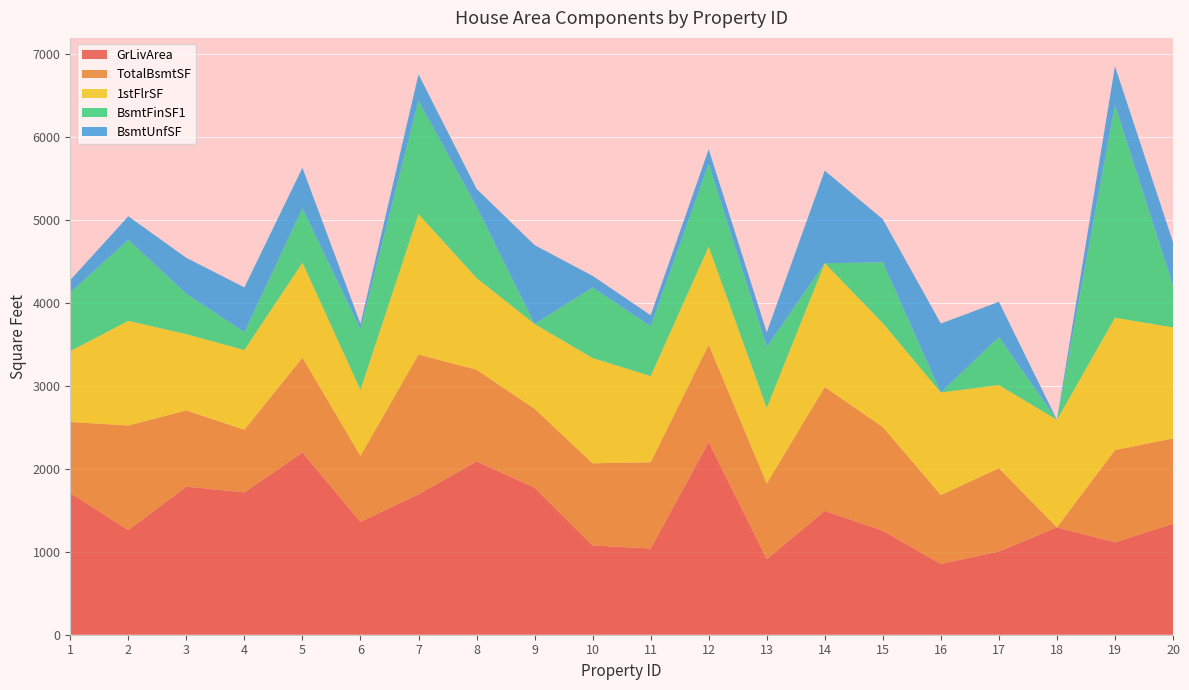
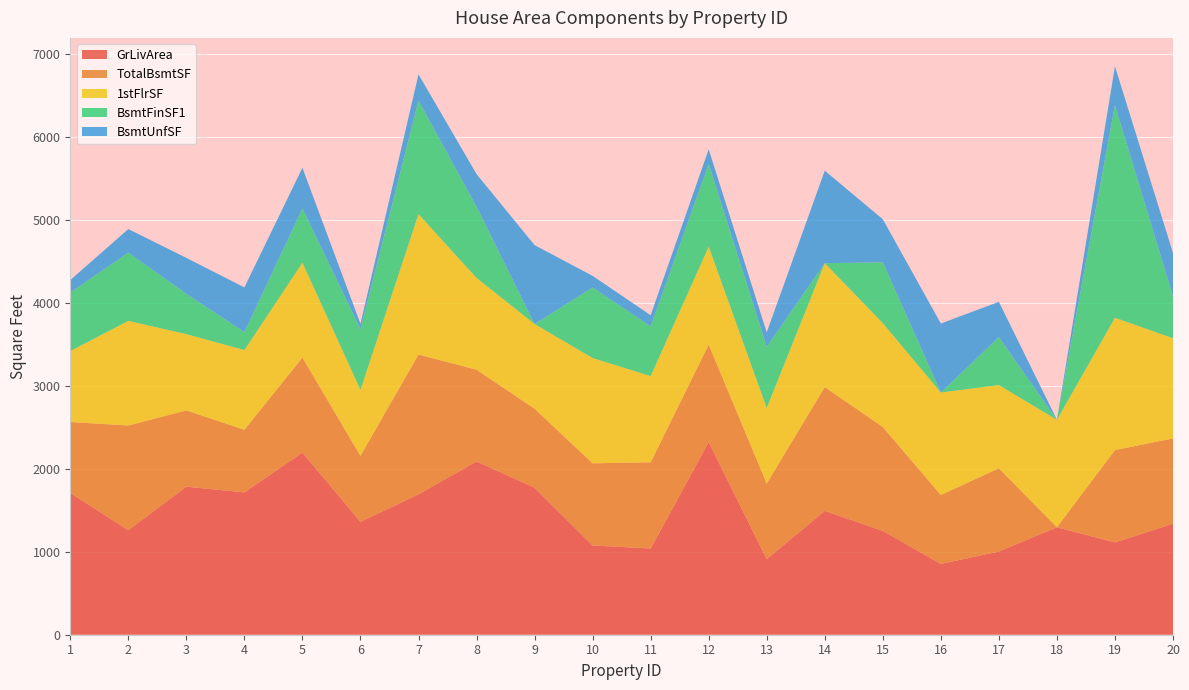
  {
    "1stFlrSF": {
      "1": 900,
      "2": 1300,
      "3": 900,
      "4": 1000,
      "5": 1100,
      "6": 800,
      "7": 1700,
      "8": 1100,
      "10": 1300,
      "11": 1000,
      "12": 1200,
      "13": 900,
      "15": 1300,
      "17": 1000,
      "19": 1600,
-     "20": 1300
+     "20": 1200
    },
    "BsmtFinSF1": {
      "1": 700,
-     "2": 1000,
+     "2": 800,
      "3": 500,
      "4": 200,
      "5": 700,
      "6": 700,
      "7": 1400,
      "8": 900,
      "10": 900,
      "11": 600,
      "12": 1000,
      "13": 700,
      "15": 700,
      "17": 600,
      "19": 2600,
      "20": 500
    },
    "BsmtUnfSF": {
      "1": 200,
      "2": 300,
      "3": 400,
      "4": 500,
      "5": 500,
      "6": 100,
      "7": 300,
-     "8": 200,
+     "8": 400,
      "9": 1000,
      "10": 100,
      "11": 100,
      "12": 200,
      "13": 200,
      "14": 1100,
      "15": 500,
      "16": 800,
      "17": 400,
      "19": 500,
      "20": 500
    }
  }
